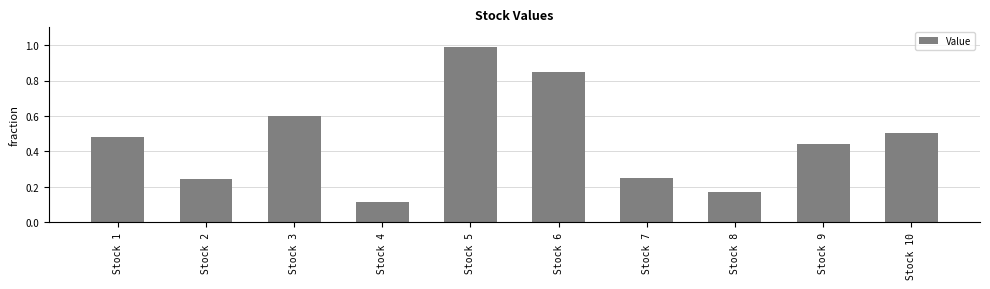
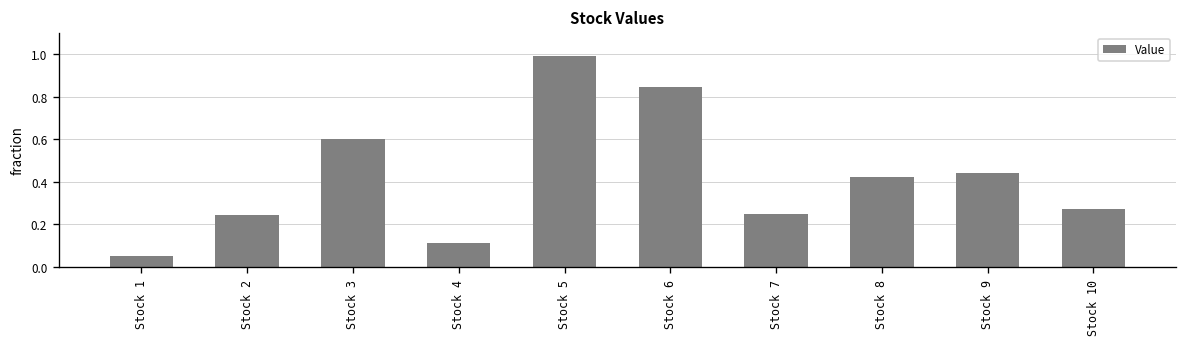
  {
-   "Stock 1": 0.48,
+   "Stock 1": 0.05,
    "Stock 2": 0.24,
    "Stock 3": 0.60,
    "Stock 4": 0.11,
    "Stock 5": 0.99,
    "Stock 6": 0.85,
    "Stock 7": 0.25,
-   "Stock 8": 0.17,
+   "Stock 8": 0.42,
    "Stock 9": 0.44,
-   "Stock 10": 0.50
+   "Stock 10": 0.27
  }
